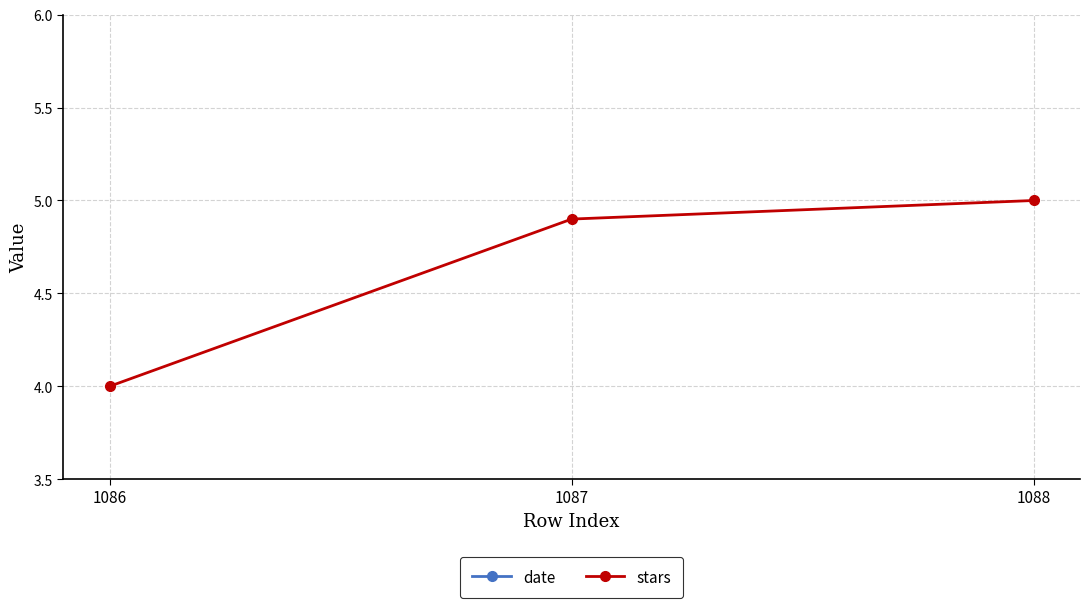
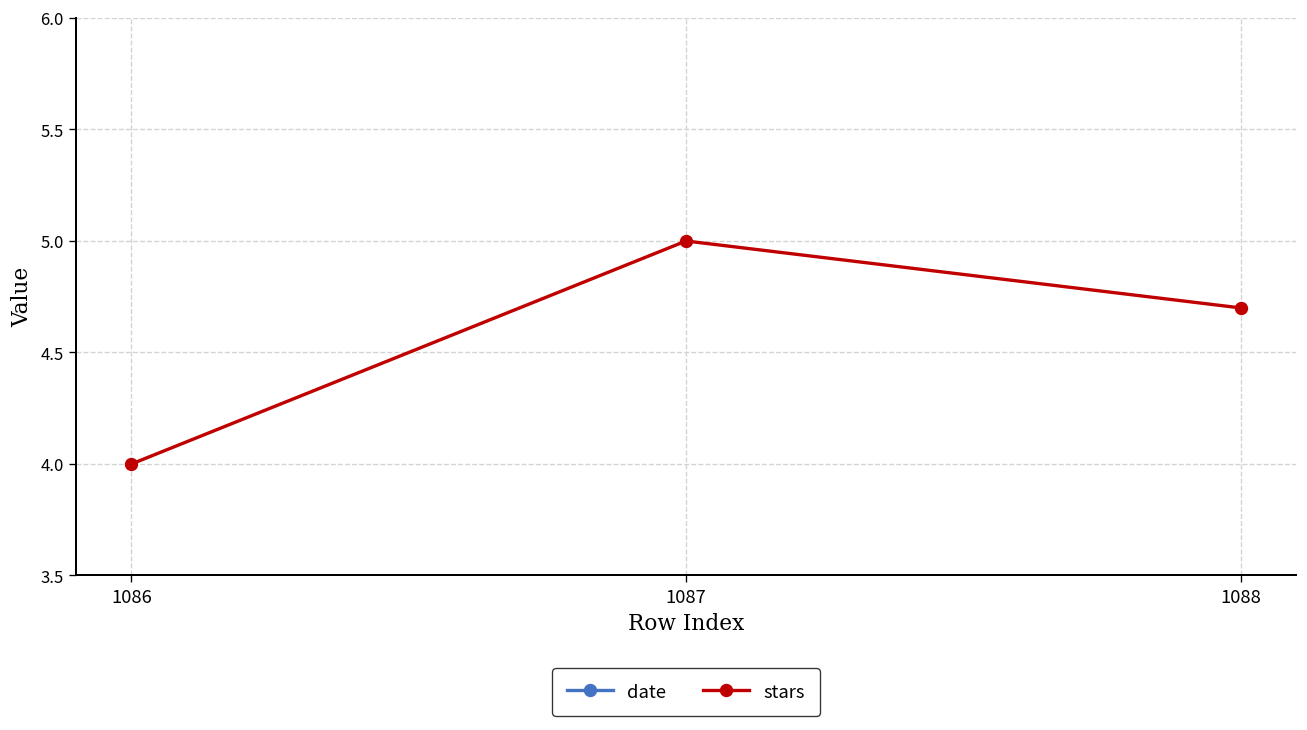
  {
    "stars": {
      "1086": 4.0,
-     "1087": 4.9,
-     "1088": 5.0
+     "1087": 5.0,
+     "1088": 4.7
    }
  }
